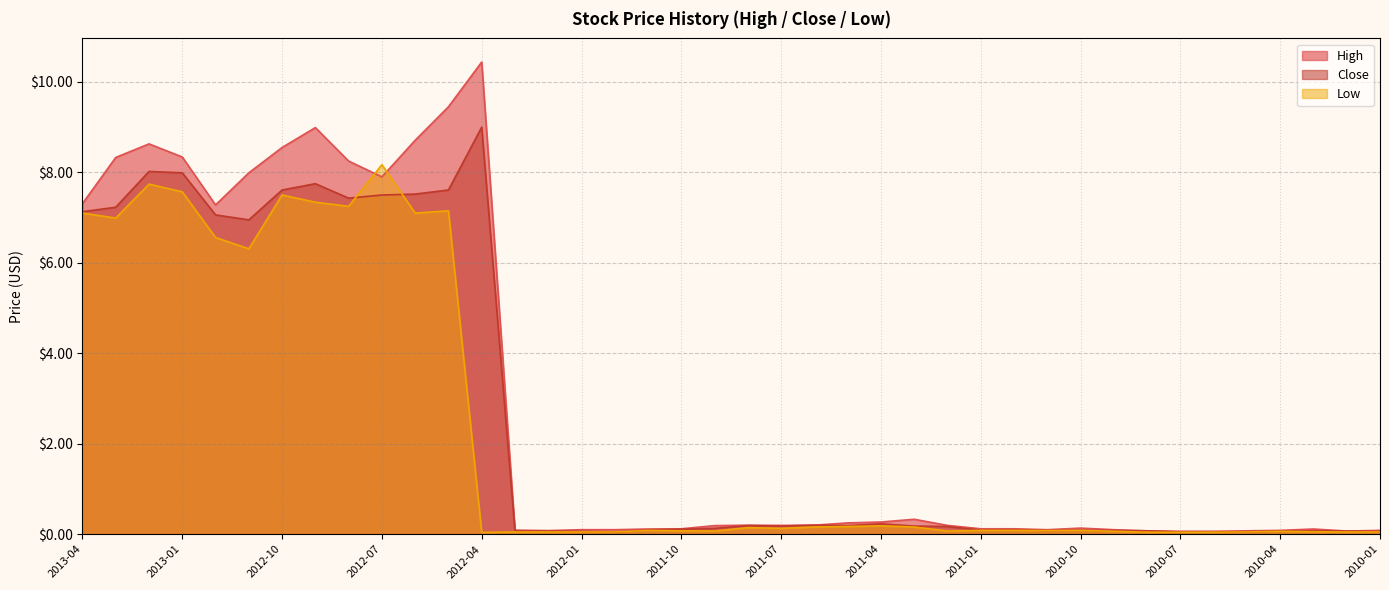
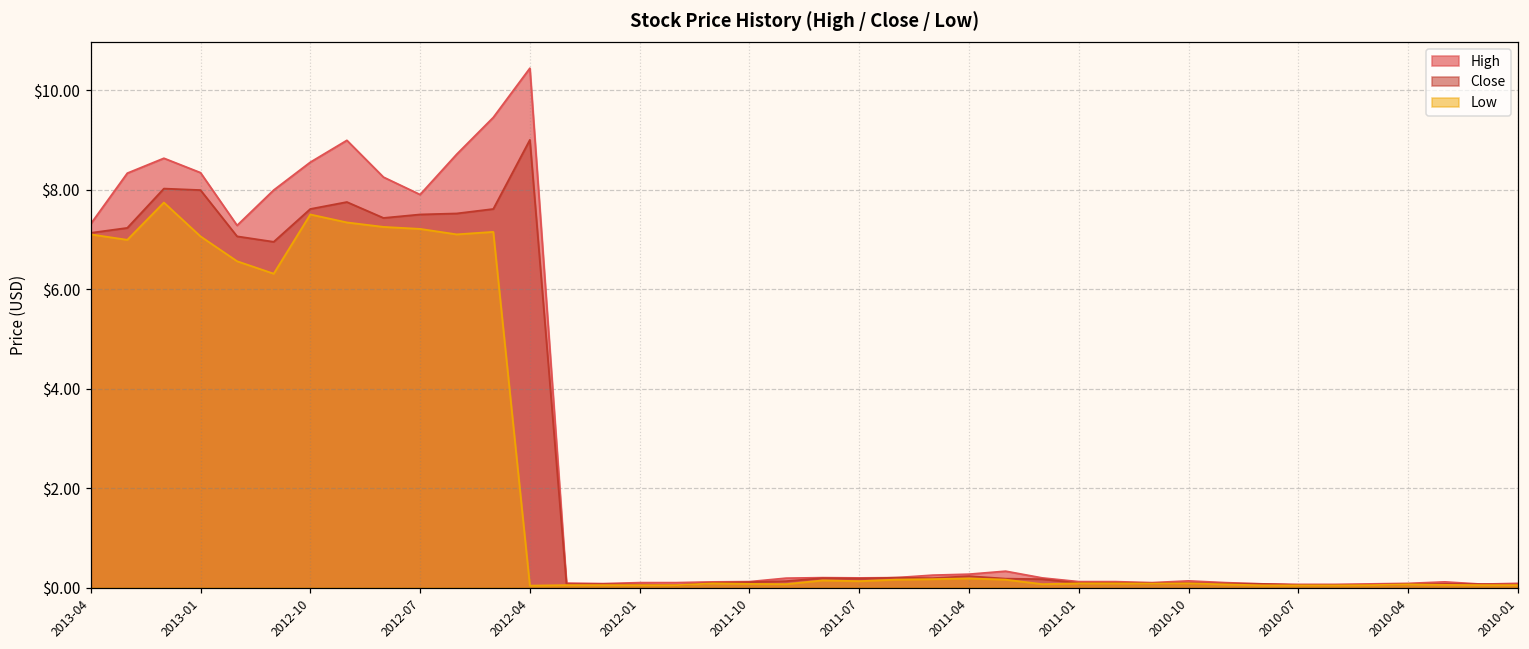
  {
    "Low": {
-     "2013-01": "$7.6",
+     "2013-01": "$7.1",
      "2012-10": "$7.5",
-     "2012-07": "$8.2",
+     "2012-07": "$7.2",
      "2012-04": "$0.0"
    }
  }
